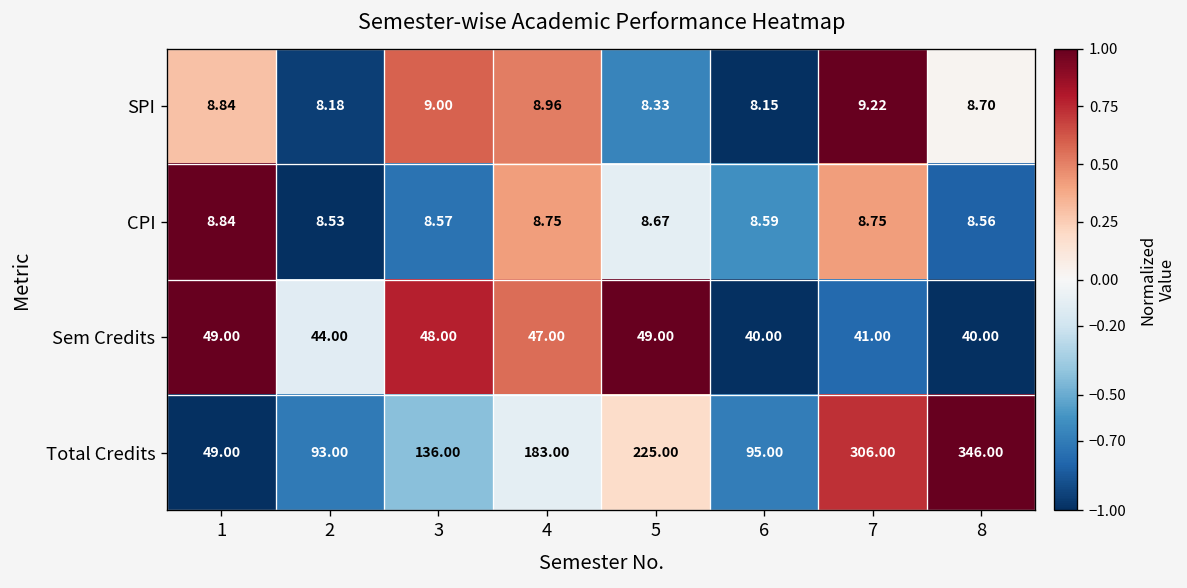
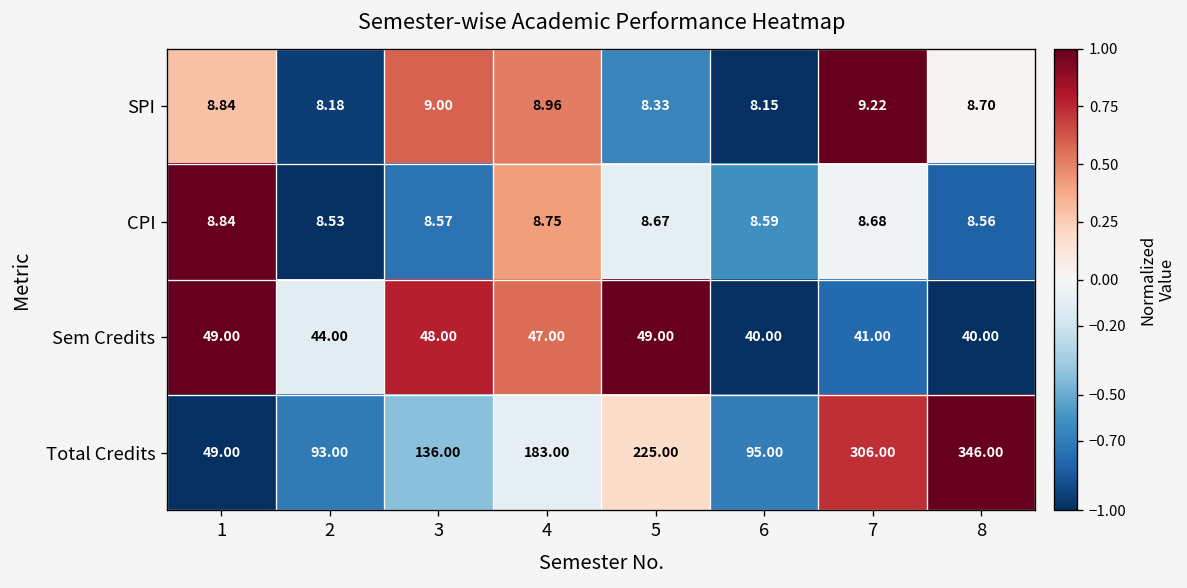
  {
    "SPI": {
      "1": 8.84,
      "2": 8.18,
      "3": 9.00,
      "4": 8.96,
      "5": 8.33,
      "6": 8.15,
      "7": 9.22,
      "8": 8.70
    },
    "CPI": {
      "1": 8.84,
      "2": 8.53,
      "3": 8.57,
      "4": 8.75,
      "5": 8.67,
      "6": 8.59,
-     "7": 8.75,
+     "7": 8.68,
      "8": 8.56
    },
    "Sem Credits": {
      "1": 49.00,
      "2": 44.00,
      "3": 48.00,
      "4": 47.00,
      "5": 49.00,
      "6": 40.00,
      "7": 41.00,
      "8": 40.00
    },
    "Total Credits": {
      "1": 49.00,
      "2": 93.00,
      "3": 136.00,
      "4": 183.00,
      "5": 225.00,
      "6": 95.00,
      "7": 306.00,
      "8": 346.00
    }
  }
